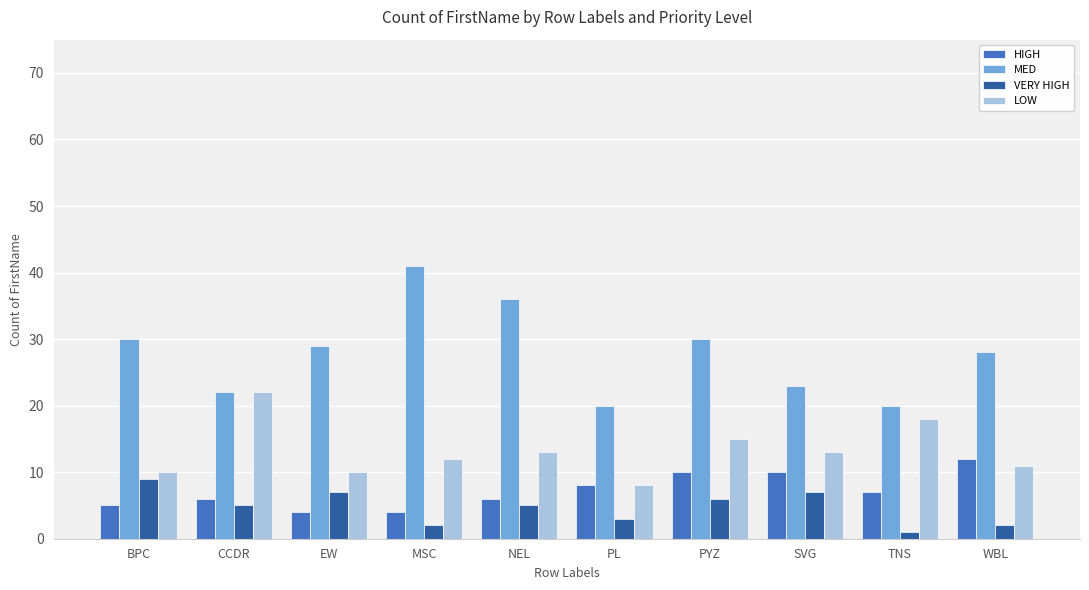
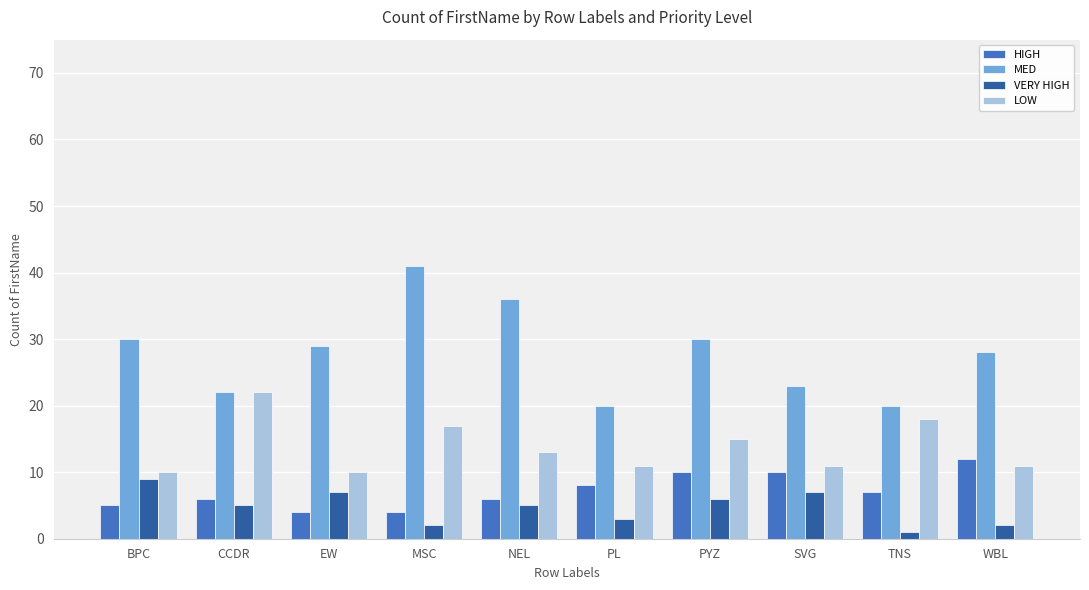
  {
    "MED": {
      "BPC": 30,
      "CCDR": 22,
      "EW": 29,
      "MSC": 41,
      "NEL": 36,
      "PL": 20,
      "PYZ": 30,
      "SVG": 23,
      "TNS": 20,
      "WBL": 28
    },
    "LOW": {
      "BPC": 10,
      "CCDR": 22,
      "EW": 10,
-     "MSC": 12,
+     "MSC": 17,
      "NEL": 13,
-     "PL": 8,
+     "PL": 11,
      "PYZ": 15,
-     "SVG": 13,
+     "SVG": 11,
      "TNS": 18,
      "WBL": 11
    }
  }
